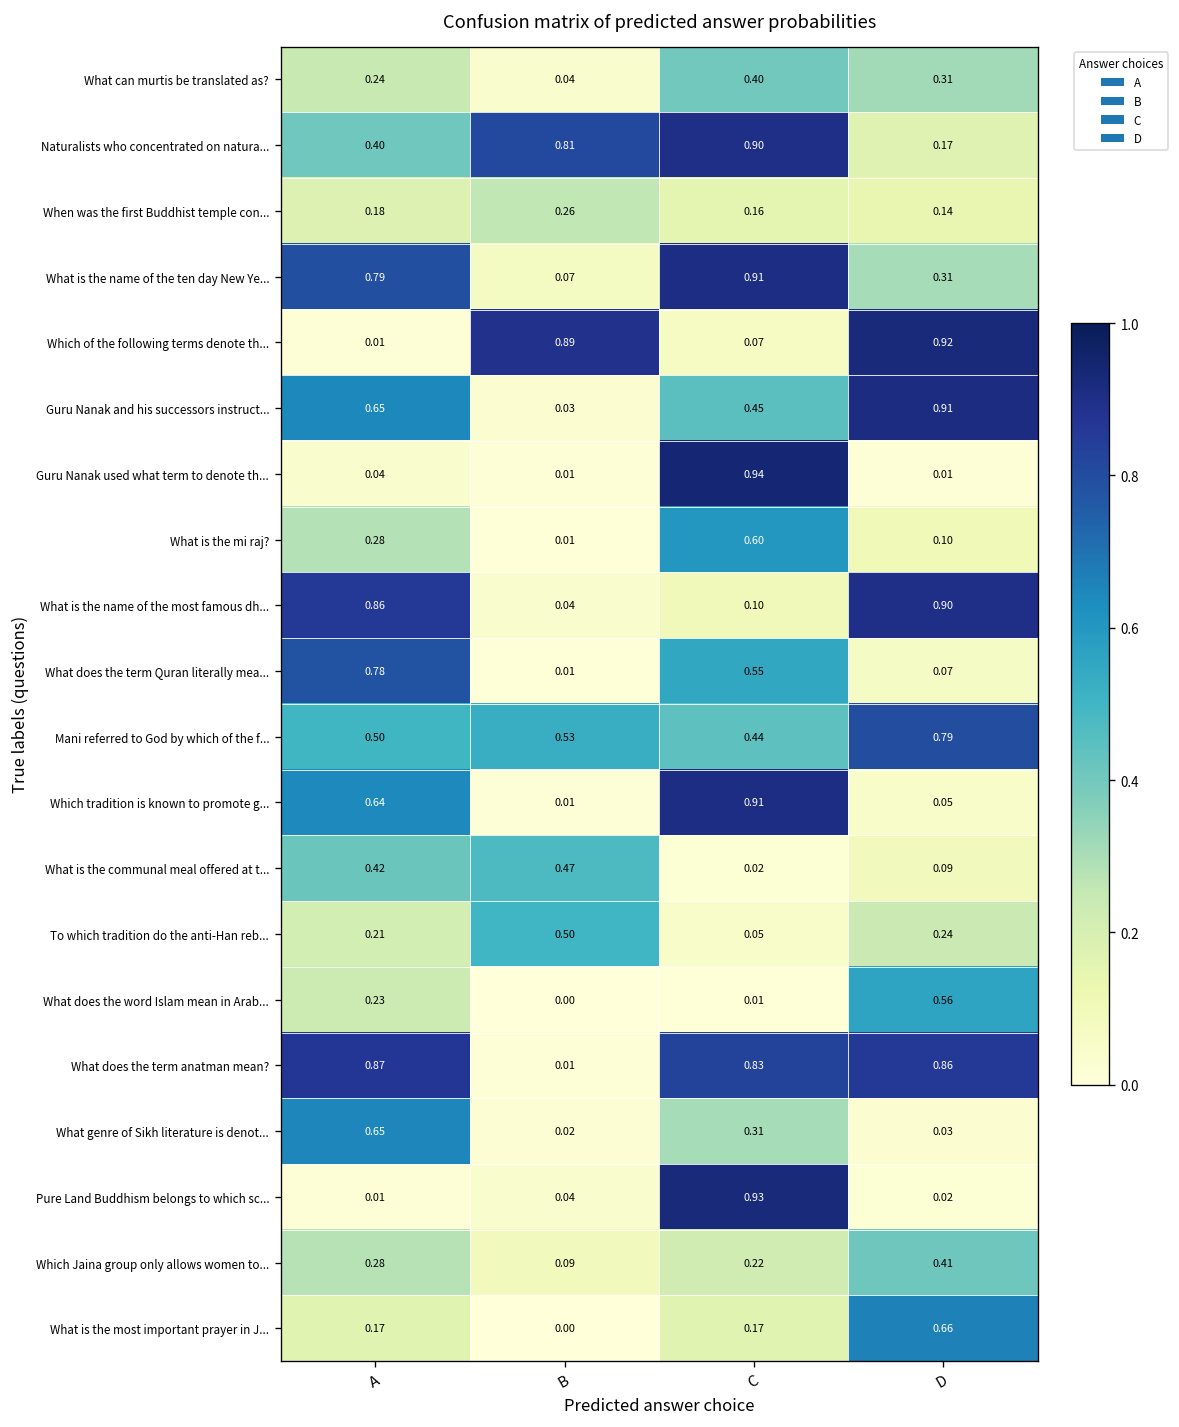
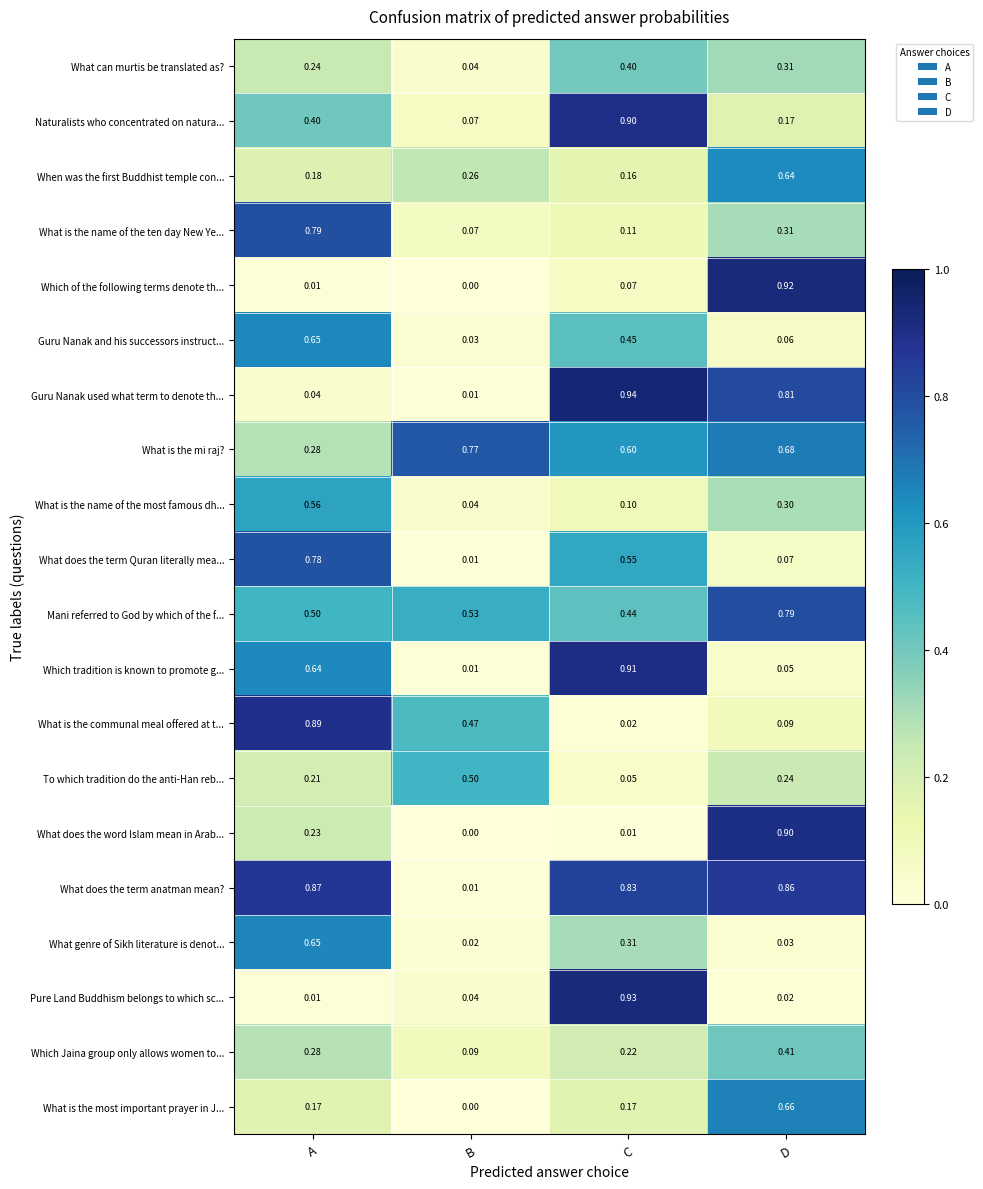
  {
    "What can murtis be translated as?": {
      "A": 0.24,
      "B": 0.04,
      "C": 0.40,
      "D": 0.31
    },
    "Naturalists who concentrated on natura...": {
      "A": 0.40,
-     "B": 0.81,
+     "B": 0.07,
      "C": 0.90,
      "D": 0.17
    },
    "When was the first Buddhist temple con...": {
      "A": 0.18,
      "B": 0.26,
      "C": 0.16,
-     "D": 0.14
+     "D": 0.64
    },
    "What is the name of the ten day New Ye...": {
      "A": 0.79,
      "B": 0.07,
-     "C": 0.91,
+     "C": 0.11,
      "D": 0.31
    },
    "Which of the following terms denote th...": {
      "A": 0.01,
-     "B": 0.89,
+     "B": 0.00,
      "C": 0.07,
      "D": 0.92
    },
    "Guru Nanak and his successors instruct...": {
      "A": 0.65,
      "B": 0.03,
      "C": 0.45,
-     "D": 0.91
+     "D": 0.06
    },
    "Guru Nanak used what term to denote th...": {
      "A": 0.04,
      "B": 0.01,
      "C": 0.94,
-     "D": 0.01
+     "D": 0.81
    },
    "What is the mi raj?": {
      "A": 0.28,
-     "B": 0.01,
+     "B": 0.77,
      "C": 0.60,
-     "D": 0.10
+     "D": 0.68
    },
    "What is the name of the most famous dh...": {
-     "A": 0.86,
+     "A": 0.56,
      "B": 0.04,
      "C": 0.10,
-     "D": 0.90
+     "D": 0.30
    },
    "What does the term Quran literally mea...": {
      "A": 0.78,
      "B": 0.01,
      "C": 0.55,
      "D": 0.07
    },
    "Mani referred to God by which of the f...": {
      "A": 0.50,
      "B": 0.53,
      "C": 0.44,
      "D": 0.79
    },
    "Which tradition is known to promote g...": {
      "A": 0.64,
      "B": 0.01,
      "C": 0.91,
      "D": 0.05
    },
    "What is the communal meal offered at t...": {
-     "A": 0.42,
+     "A": 0.89,
      "B": 0.47,
      "C": 0.02,
      "D": 0.09
    },
    "To which tradition do the anti-Han reb...": {
      "A": 0.21,
      "B": 0.50,
      "C": 0.05,
      "D": 0.24
    },
    "What does the word Islam mean in Arab...": {
      "A": 0.23,
      "B": 0.00,
      "C": 0.01,
-     "D": 0.56
+     "D": 0.90
    },
    "What does the term anatman mean?": {
      "A": 0.87,
      "B": 0.01,
      "C": 0.83,
      "D": 0.86
    },
    "What genre of Sikh literature is denot...": {
      "A": 0.65,
      "B": 0.02,
      "C": 0.31,
      "D": 0.03
    },
    "Pure Land Buddhism belongs to which sc...": {
      "A": 0.01,
      "B": 0.04,
      "C": 0.93,
      "D": 0.02
    },
    "Which Jaina group only allows women to...": {
      "A": 0.28,
      "B": 0.09,
      "C": 0.22,
      "D": 0.41
    },
    "What is the most important prayer in J...": {
      "A": 0.17,
      "B": 0.00,
      "C": 0.17,
      "D": 0.66
    }
  }
